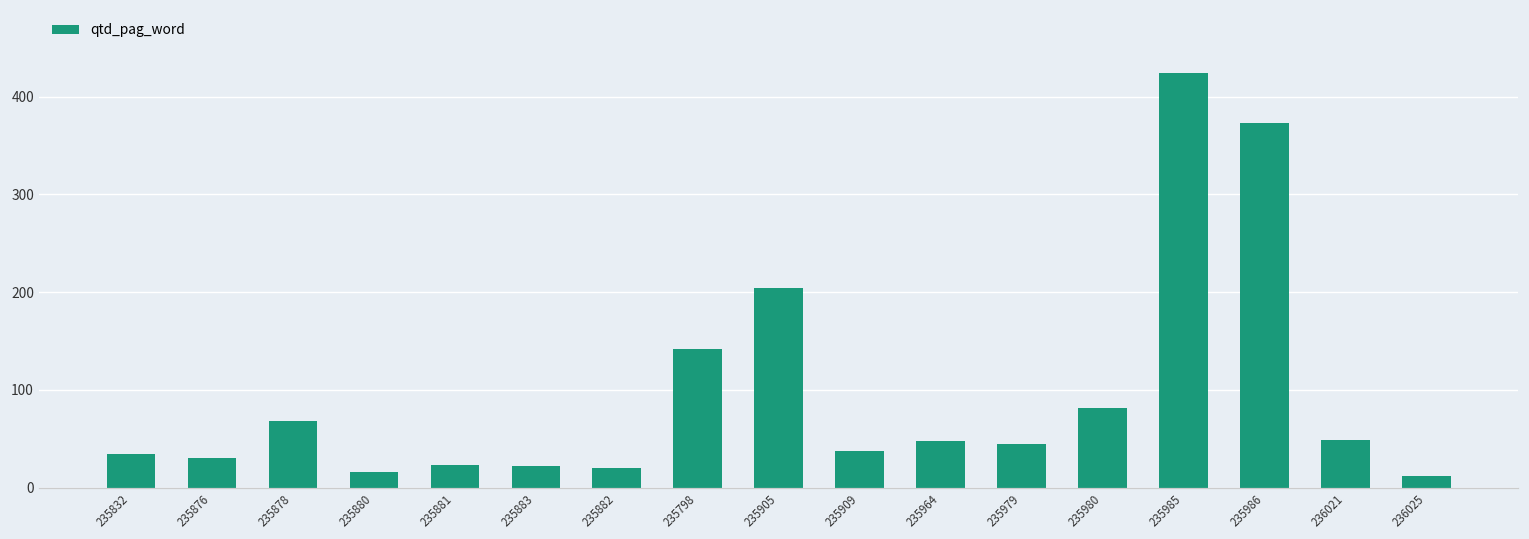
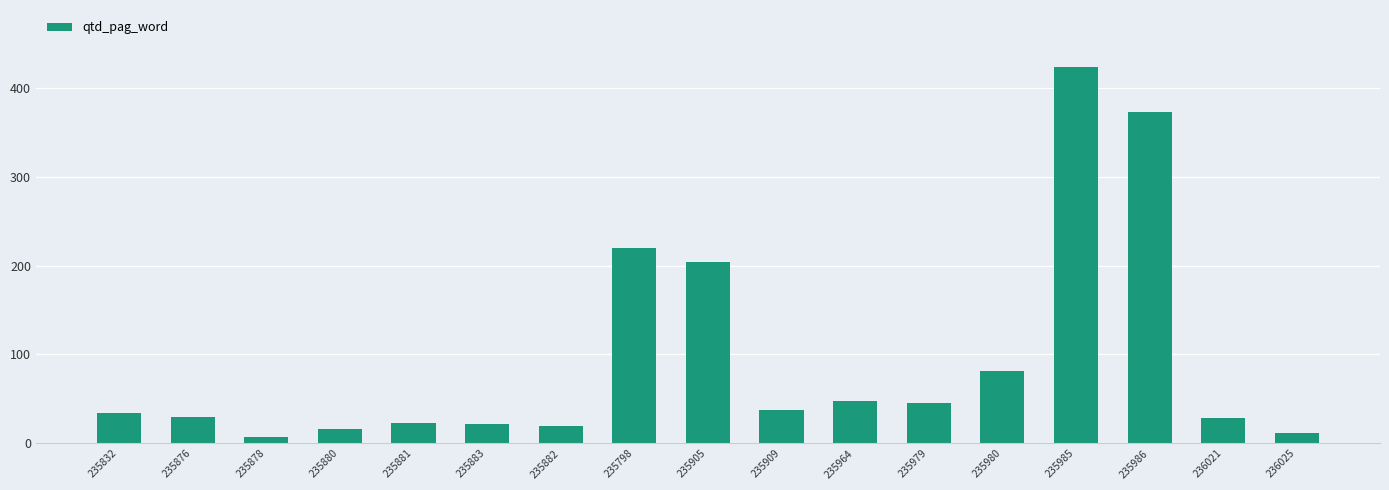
  {
    "235832": 30,
    "235876": 30,
-   "235878": 70,
+   "235878": 10,
    "235880": 20,
    "235881": 20,
    "235883": 20,
    "235882": 20,
-   "235798": 140,
+   "235798": 220,
    "235905": 200,
    "235909": 40,
    "235964": 50,
    "235979": 50,
    "235980": 80,
    "235985": 420,
    "235986": 370,
-   "236021": 50,
+   "236021": 30,
    "236025": 10
  }
